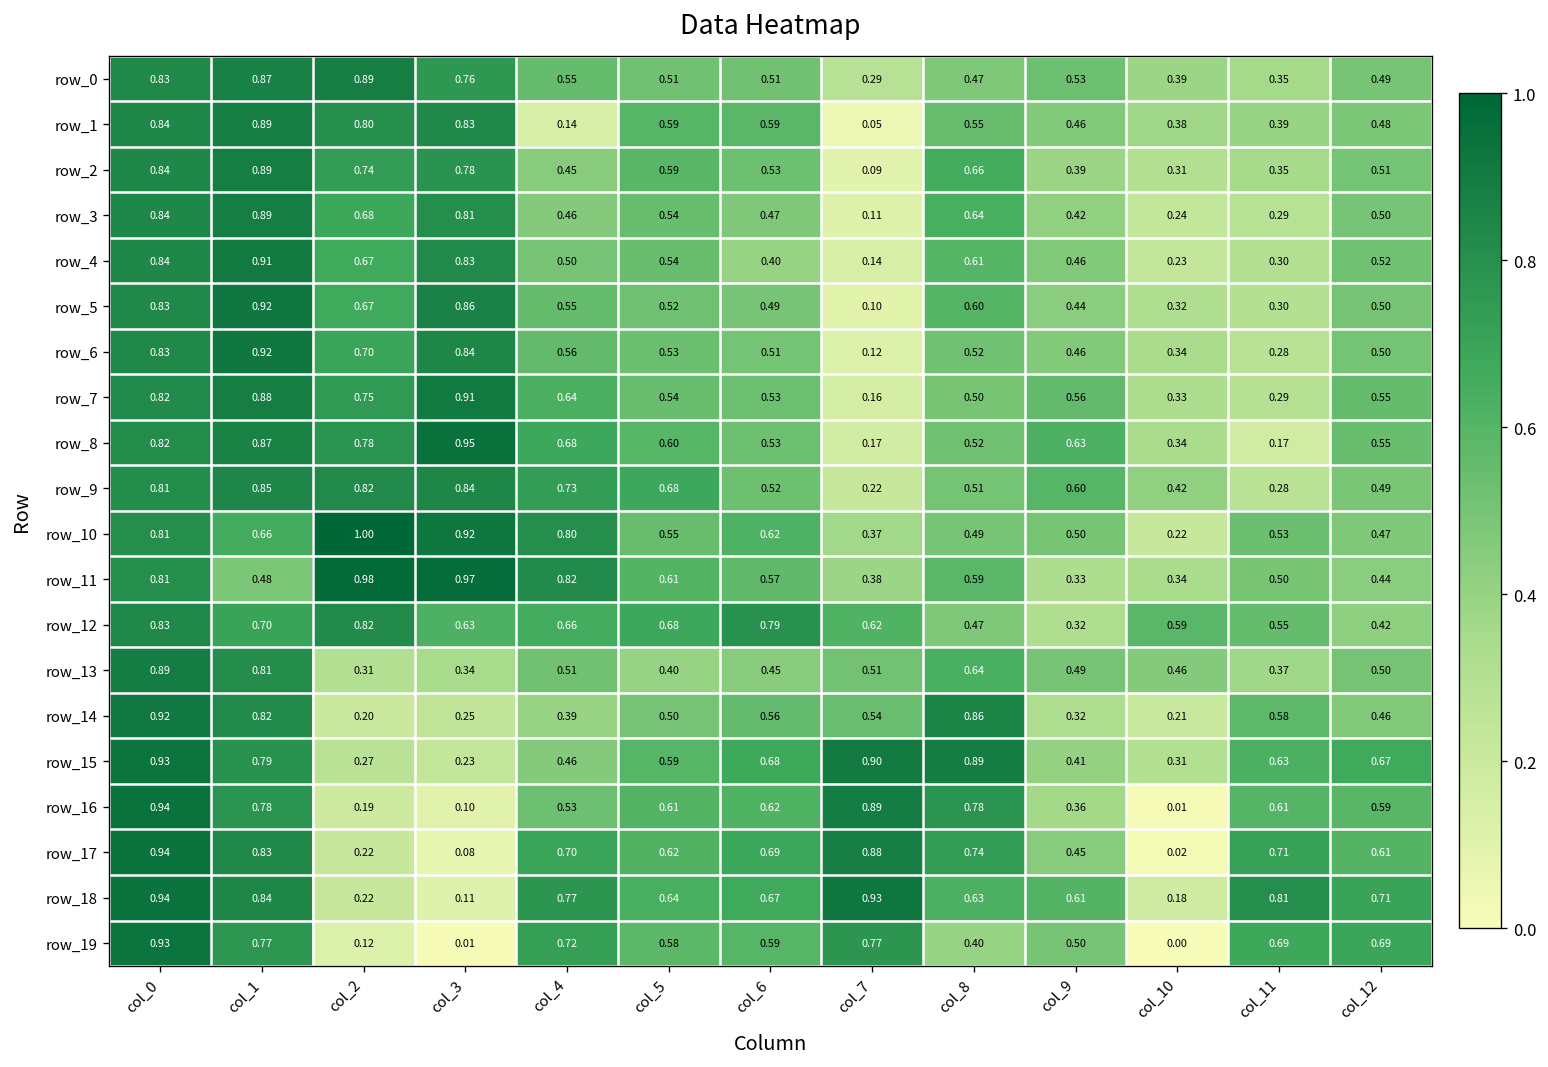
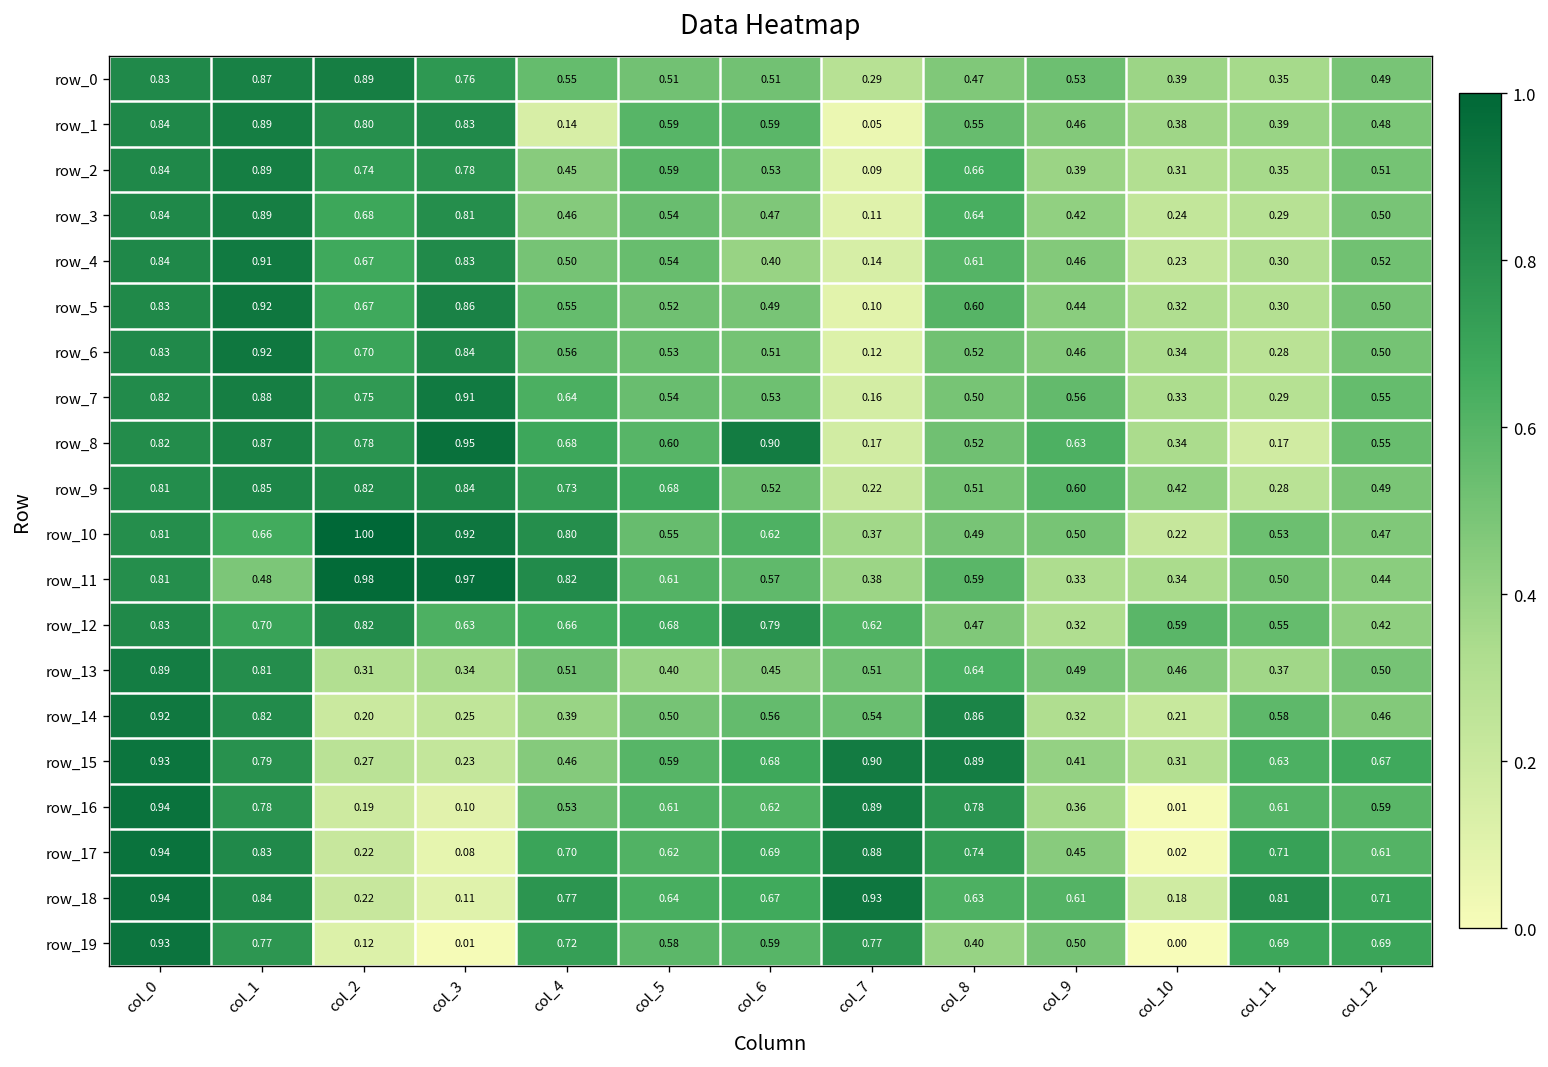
  {
    "row_8": {
      "col_0": 0.82,
      "col_1": 0.87,
      "col_2": 0.78,
      "col_3": 0.95,
      "col_4": 0.68,
      "col_5": 0.60,
-     "col_6": 0.53,
+     "col_6": 0.90,
      "col_7": 0.17,
      "col_8": 0.52,
      "col_9": 0.63,
      "col_10": 0.34,
      "col_11": 0.17,
      "col_12": 0.55
    }
  }
